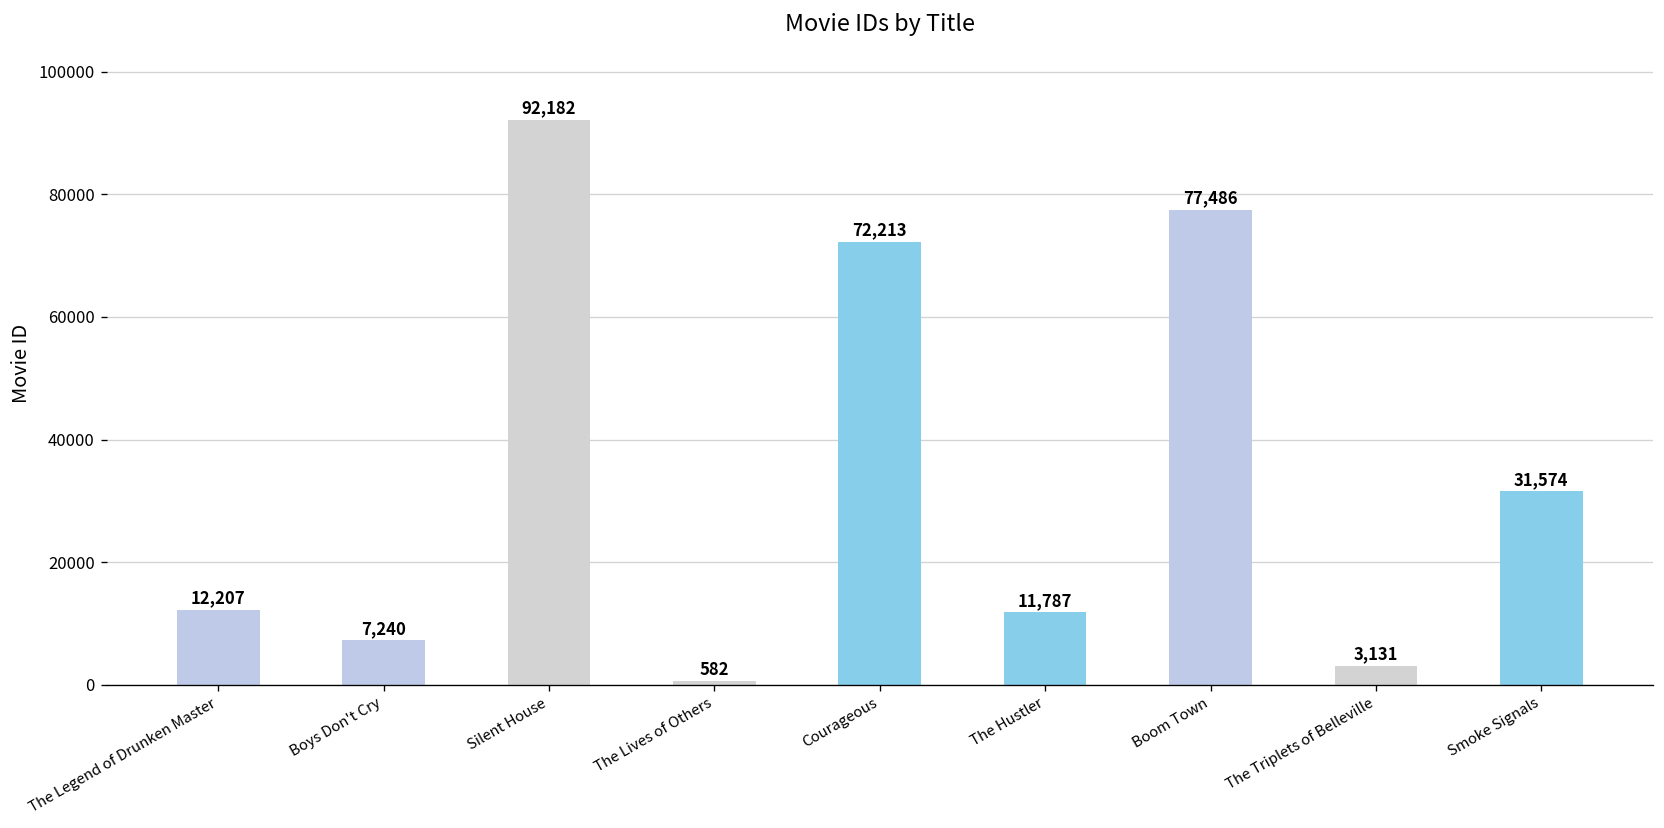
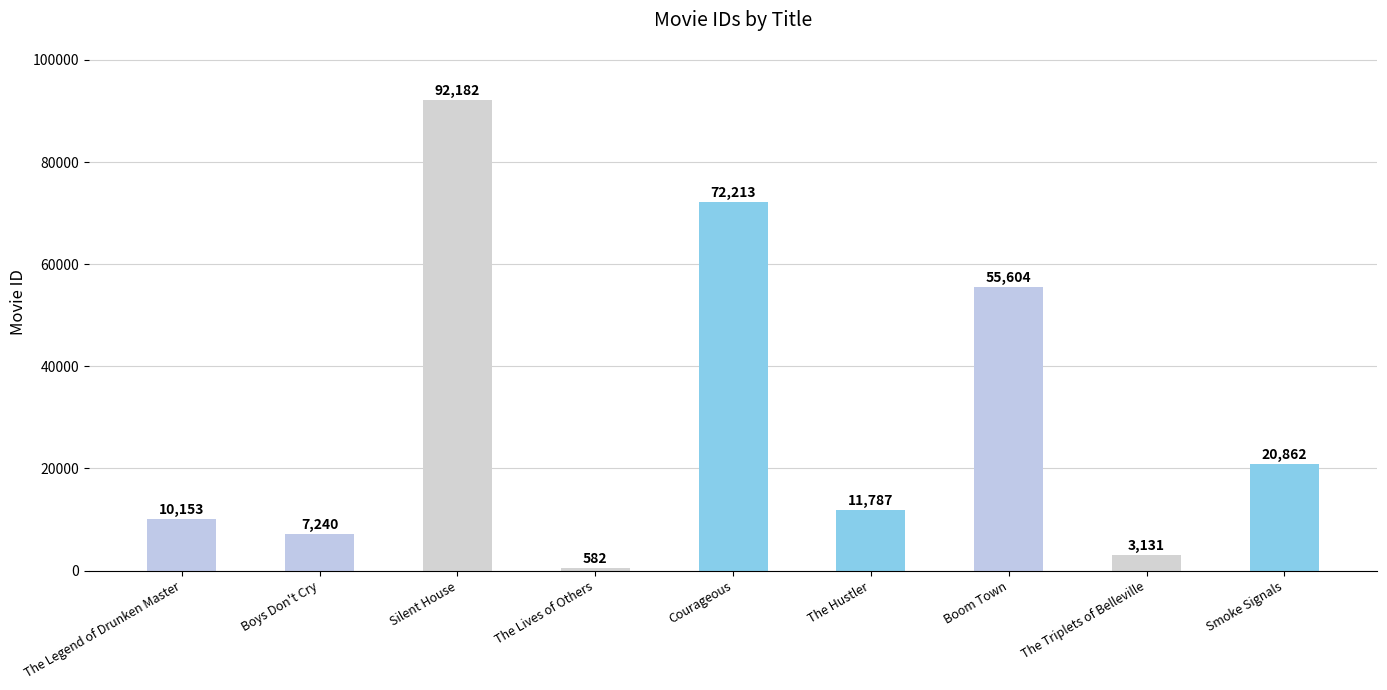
  {
-   "The Legend of Drunken Master": "12,207",
+   "The Legend of Drunken Master": "10,153",
    "Boys Don't Cry": "7,240",
    "Silent House": "92,182",
    "The Lives of Others": "582",
    "Courageous": "72,213",
    "The Hustler": "11,787",
-   "Boom Town": "77,486",
+   "Boom Town": "55,604",
    "The Triplets of Belleville": "3,131",
-   "Smoke Signals": "31,574"
+   "Smoke Signals": "20,862"
  }
